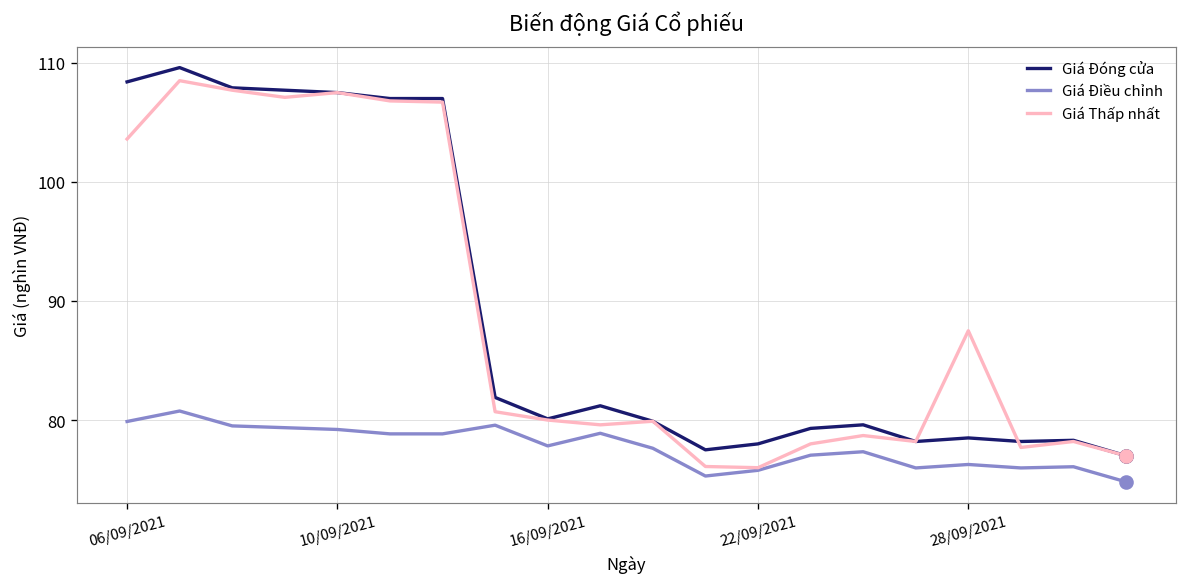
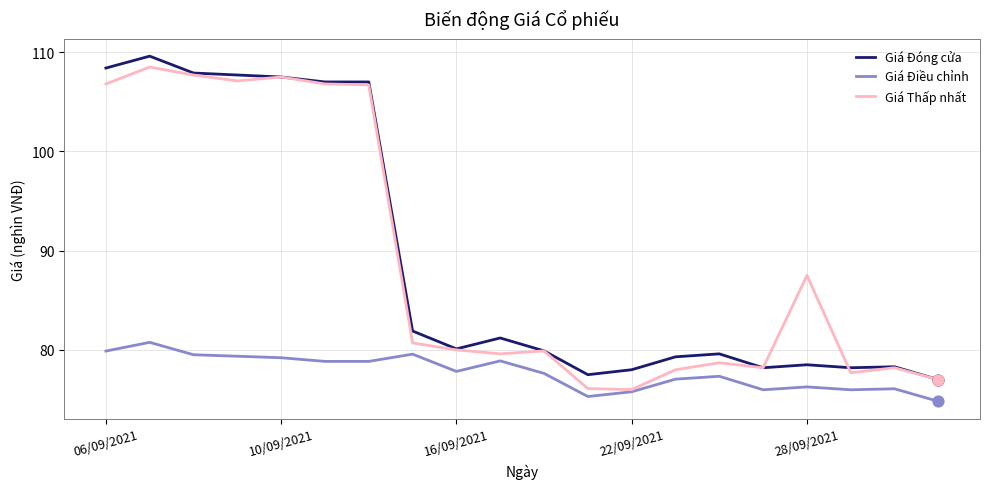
  {
    "Giá Thấp nhất": {
-     "06/09/2021": 104,
+     "06/09/2021": 107,
      "28/09/2021": 88
    }
  }
